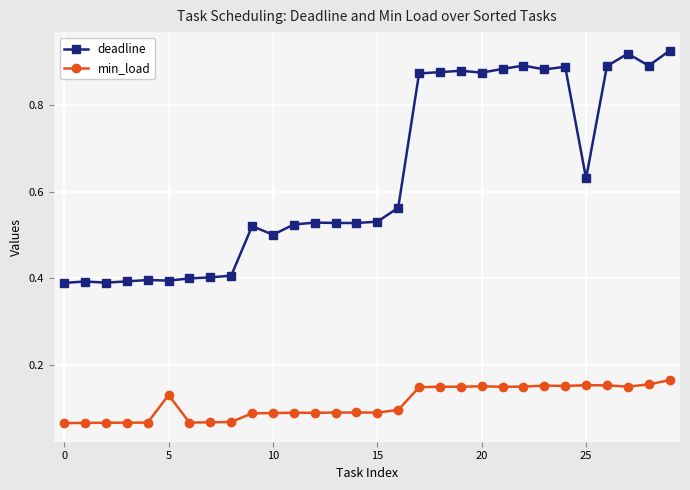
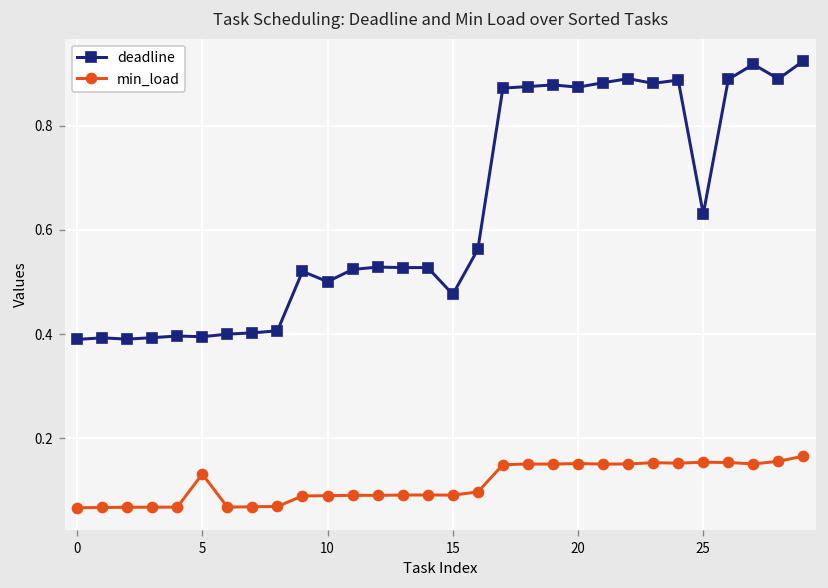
  {
    "deadline": {
      "0": 0.39,
      "5": 0.39,
      "10": 0.50,
-     "15": 0.53,
+     "15": 0.48,
      "20": 0.87,
      "25": 0.63
    },
    "min_load": {
      "0": 0.07,
      "5": 0.13,
      "10": 0.09,
      "15": 0.09,
      "20": 0.15,
      "25": 0.15
    }
  }
